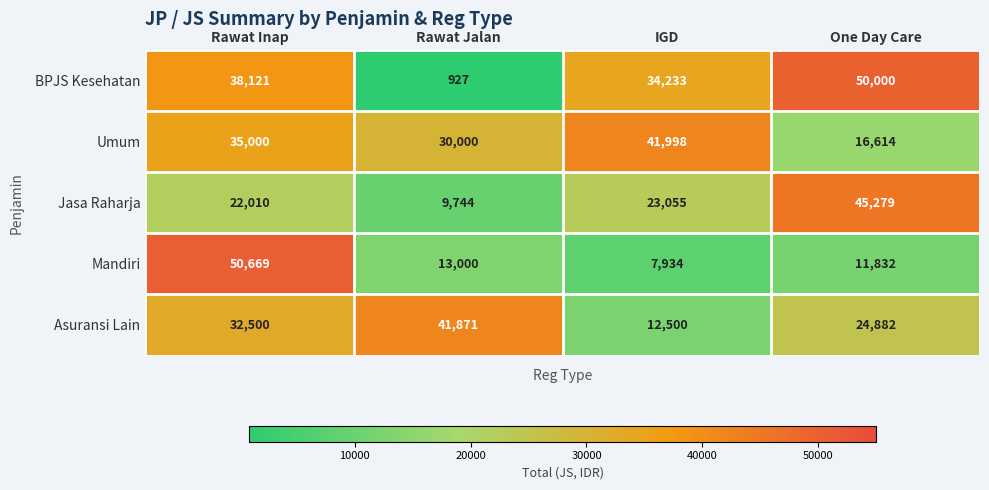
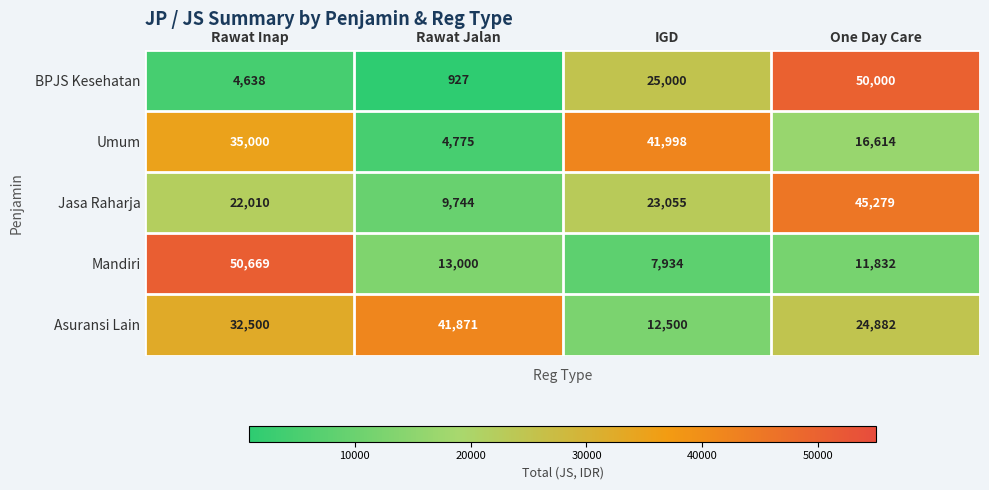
  {
    "BPJS Kesehatan": {
-     "Rawat Inap": "38,121",
+     "Rawat Inap": "4,638",
      "Rawat Jalan": "927",
-     "IGD": "34,233",
+     "IGD": "25,000",
      "One Day Care": "50,000"
    },
    "Umum": {
      "Rawat Inap": "35,000",
-     "Rawat Jalan": "30,000",
+     "Rawat Jalan": "4,775",
      "IGD": "41,998",
      "One Day Care": "16,614"
    },
    "Jasa Raharja": {
      "Rawat Inap": "22,010",
      "Rawat Jalan": "9,744",
      "IGD": "23,055",
      "One Day Care": "45,279"
    },
    "Mandiri": {
      "Rawat Inap": "50,669",
      "Rawat Jalan": "13,000",
      "IGD": "7,934",
      "One Day Care": "11,832"
    },
    "Asuransi Lain": {
      "Rawat Inap": "32,500",
      "Rawat Jalan": "41,871",
      "IGD": "12,500",
      "One Day Care": "24,882"
    }
  }
